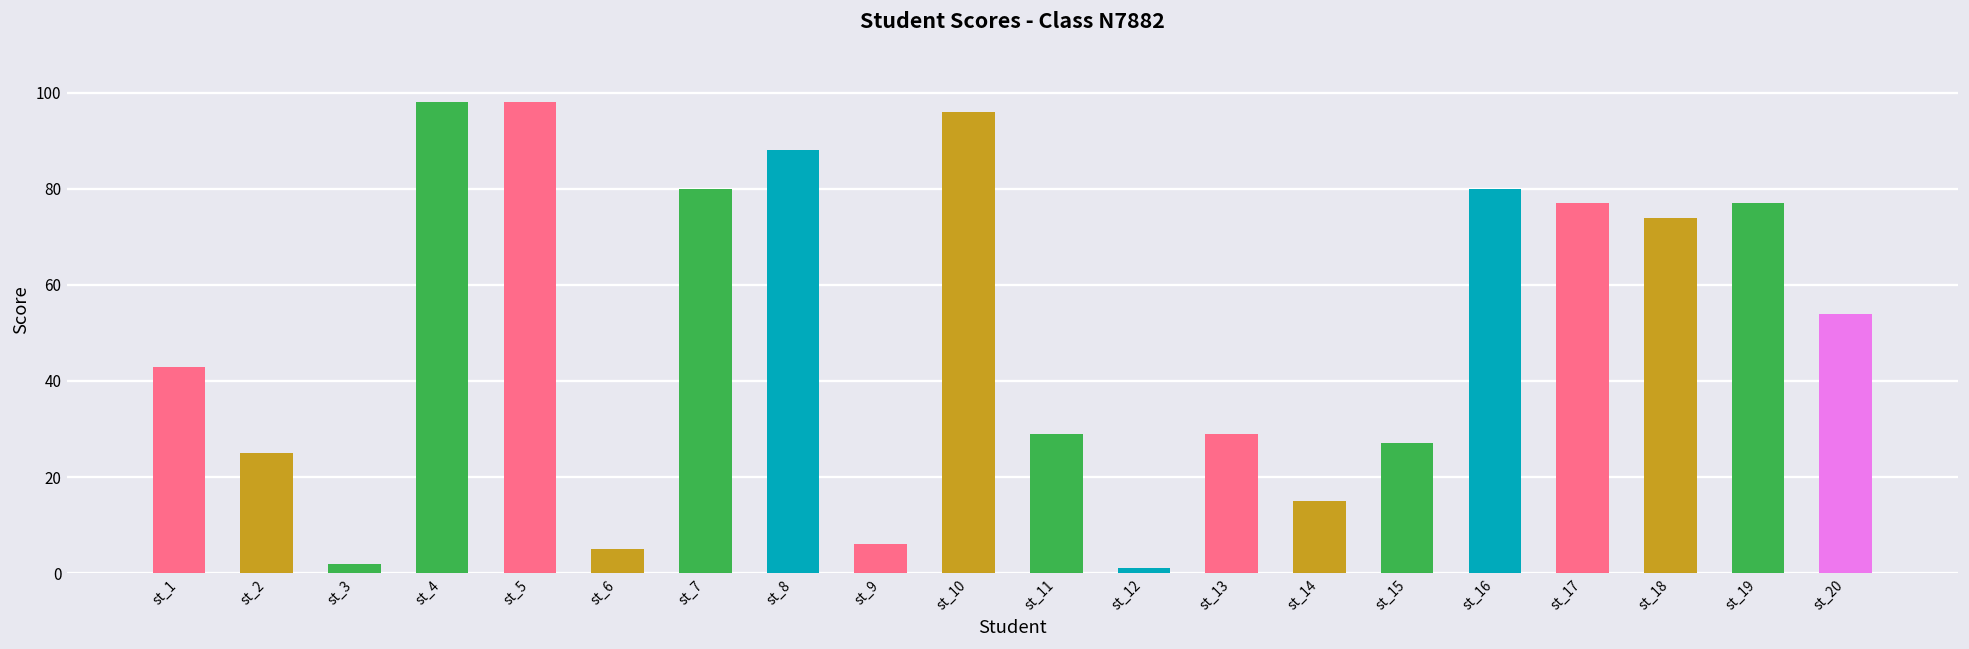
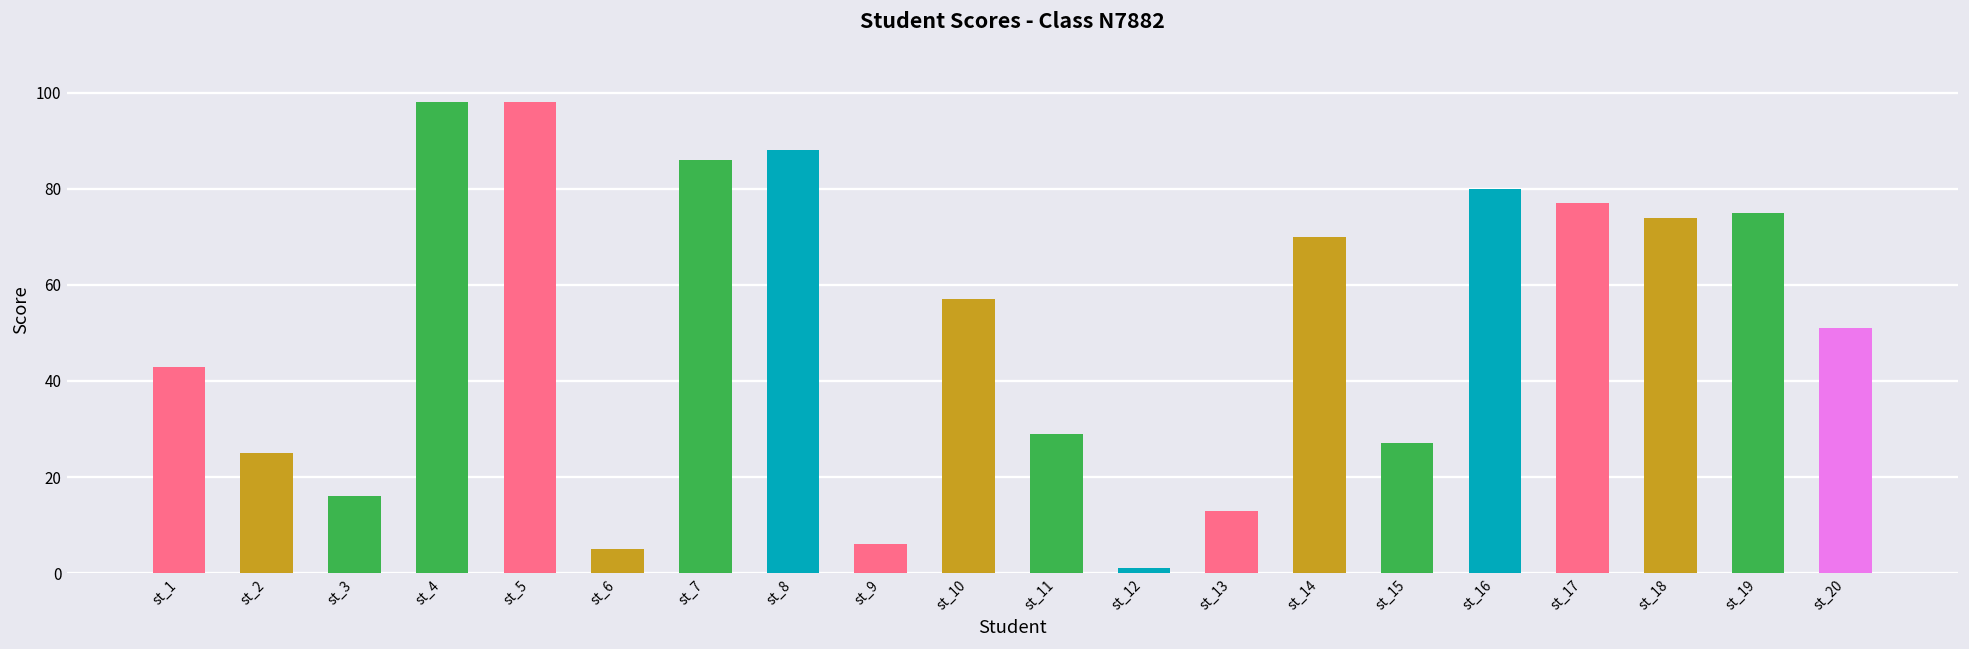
  {
    "st_1": 43,
    "st_2": 25,
-   "st_3": 2,
+   "st_3": 16,
    "st_4": 98,
    "st_5": 98,
    "st_6": 5,
-   "st_7": 80,
+   "st_7": 86,
    "st_8": 88,
    "st_9": 6,
-   "st_10": 96,
+   "st_10": 57,
    "st_11": 29,
    "st_12": 1,
-   "st_13": 29,
-   "st_14": 15,
+   "st_13": 13,
+   "st_14": 70,
    "st_15": 27,
    "st_16": 80,
    "st_17": 77,
    "st_18": 74,
-   "st_19": 77,
-   "st_20": 54
+   "st_19": 75,
+   "st_20": 51
  }
